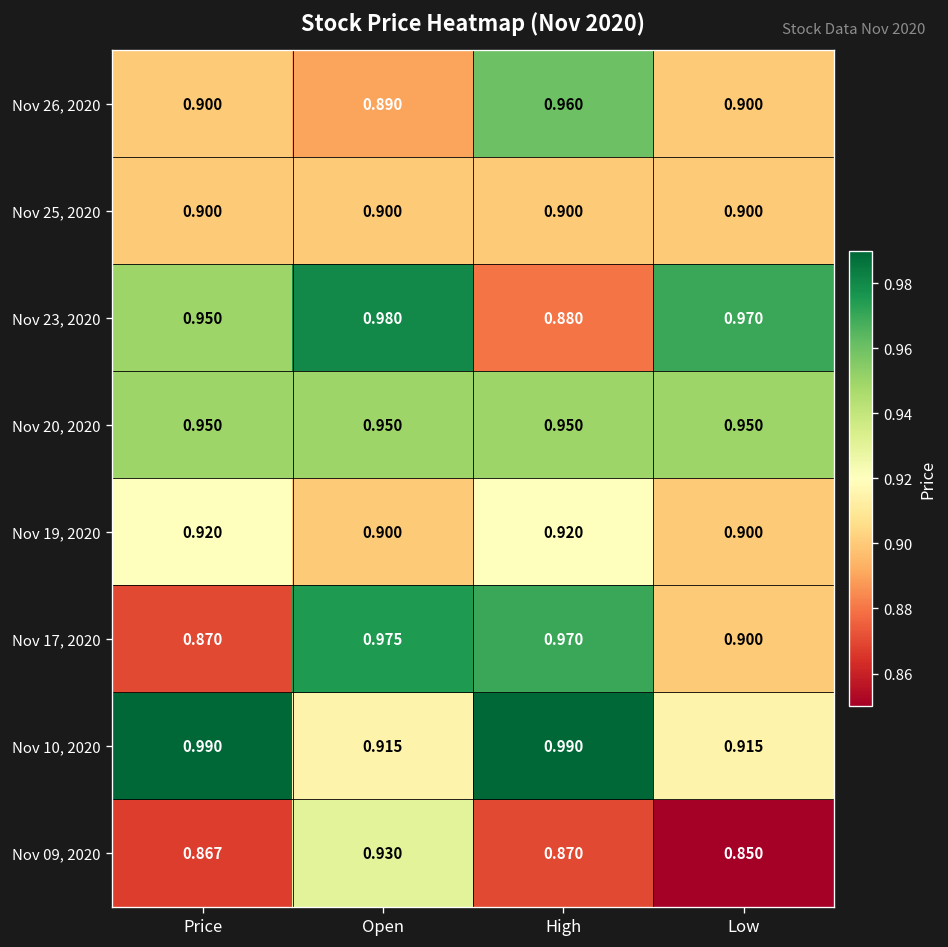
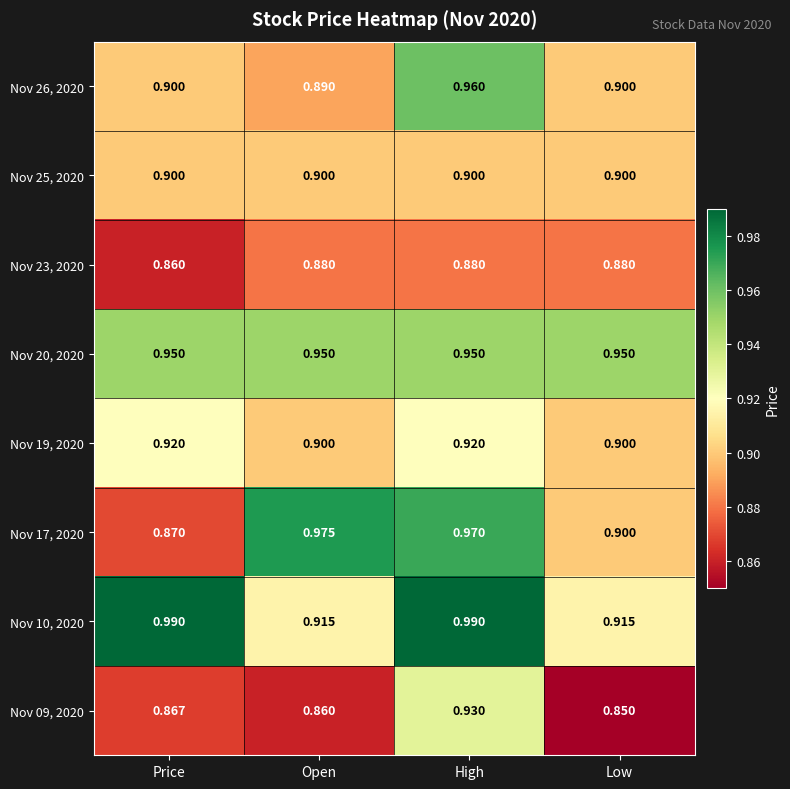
  {
    "Nov 26, 2020": {
      "Price": 0.900,
      "Open": 0.890,
      "High": 0.960,
      "Low": 0.900
    },
    "Nov 25, 2020": {
      "Price": 0.900,
      "Open": 0.900,
      "High": 0.900,
      "Low": 0.900
    },
    "Nov 23, 2020": {
-     "Price": 0.950,
-     "Open": 0.980,
+     "Price": 0.860,
+     "Open": 0.880,
      "High": 0.880,
-     "Low": 0.970
+     "Low": 0.880
    },
    "Nov 20, 2020": {
      "Price": 0.950,
      "Open": 0.950,
      "High": 0.950,
      "Low": 0.950
    },
    "Nov 19, 2020": {
      "Price": 0.920,
      "Open": 0.900,
      "High": 0.920,
      "Low": 0.900
    },
    "Nov 17, 2020": {
      "Price": 0.870,
      "Open": 0.975,
      "High": 0.970,
      "Low": 0.900
    },
    "Nov 10, 2020": {
      "Price": 0.990,
      "Open": 0.915,
      "High": 0.990,
      "Low": 0.915
    },
    "Nov 09, 2020": {
      "Price": 0.867,
-     "Open": 0.930,
-     "High": 0.870,
+     "Open": 0.860,
+     "High": 0.930,
      "Low": 0.850
    }
  }
